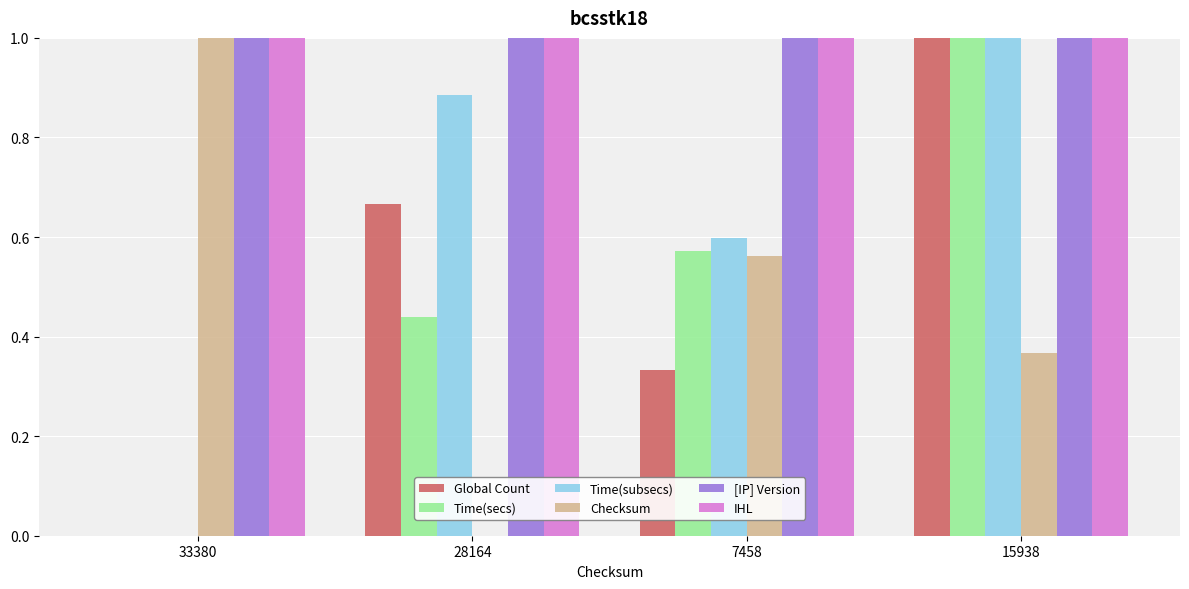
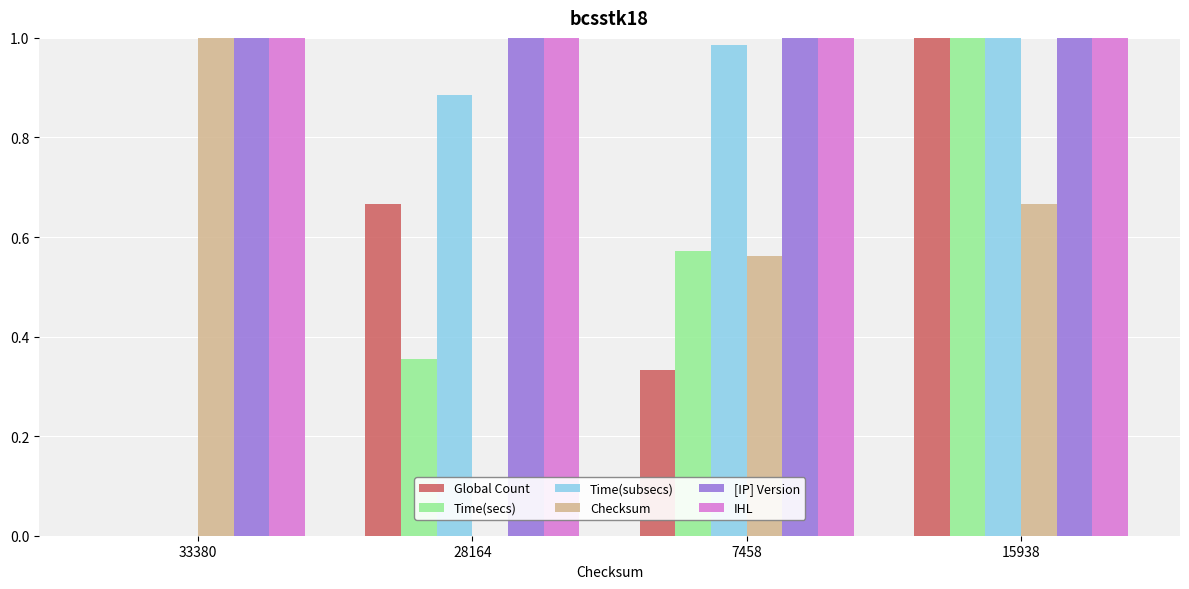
  {
    "Global Count": {
      "33380": 0.00,
      "28164": 0.67,
      "7458": 0.33,
      "15938": 1.00
    },
    "Time(secs)": {
      "33380": 0.00,
-     "28164": 0.44,
+     "28164": 0.36,
      "7458": 0.57,
      "15938": 1.00
    },
    "Time(subsecs)": {
      "33380": 0.00,
      "28164": 0.89,
-     "7458": 0.60,
+     "7458": 0.99,
      "15938": 1.00
    },
    "Checksum": {
      "33380": 1.00,
      "28164": 0.00,
      "7458": 0.56,
-     "15938": 0.37
+     "15938": 0.67
    },
    "[IP] Version": {
      "33380": 1.00,
      "28164": 1.00,
      "7458": 1.00,
      "15938": 1.00
    },
    "IHL": {
      "33380": 1.00,
      "28164": 1.00,
      "7458": 1.00,
      "15938": 1.00
    }
  }
